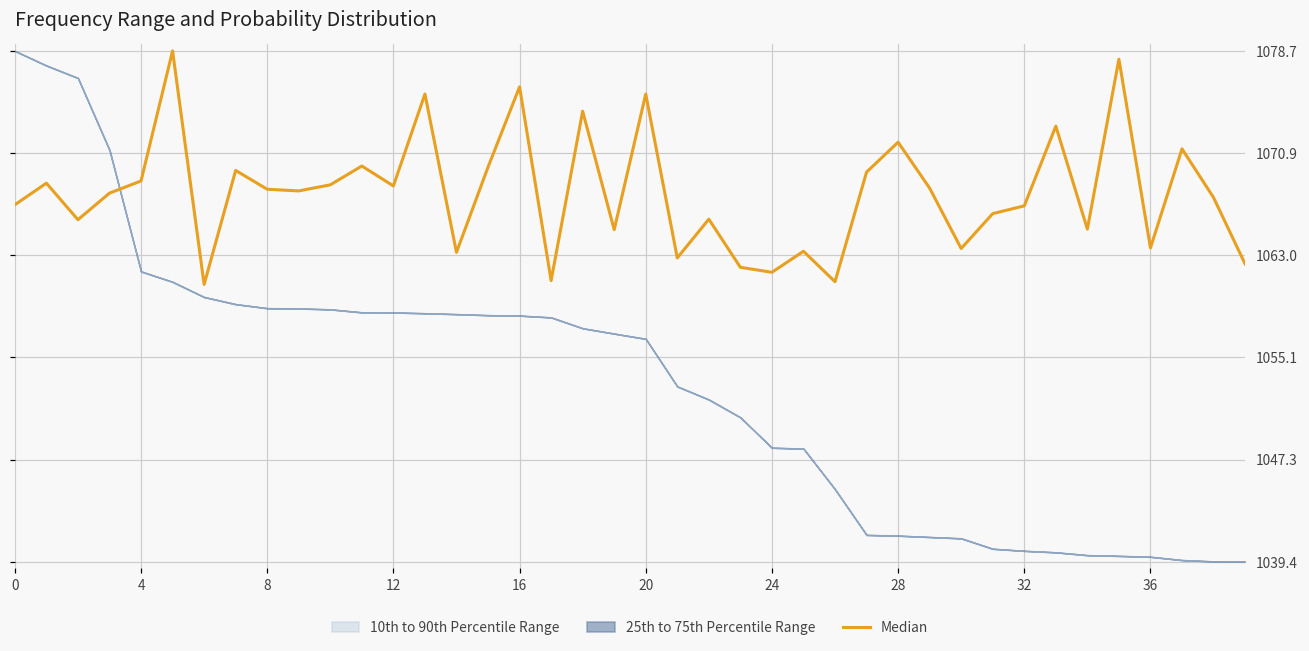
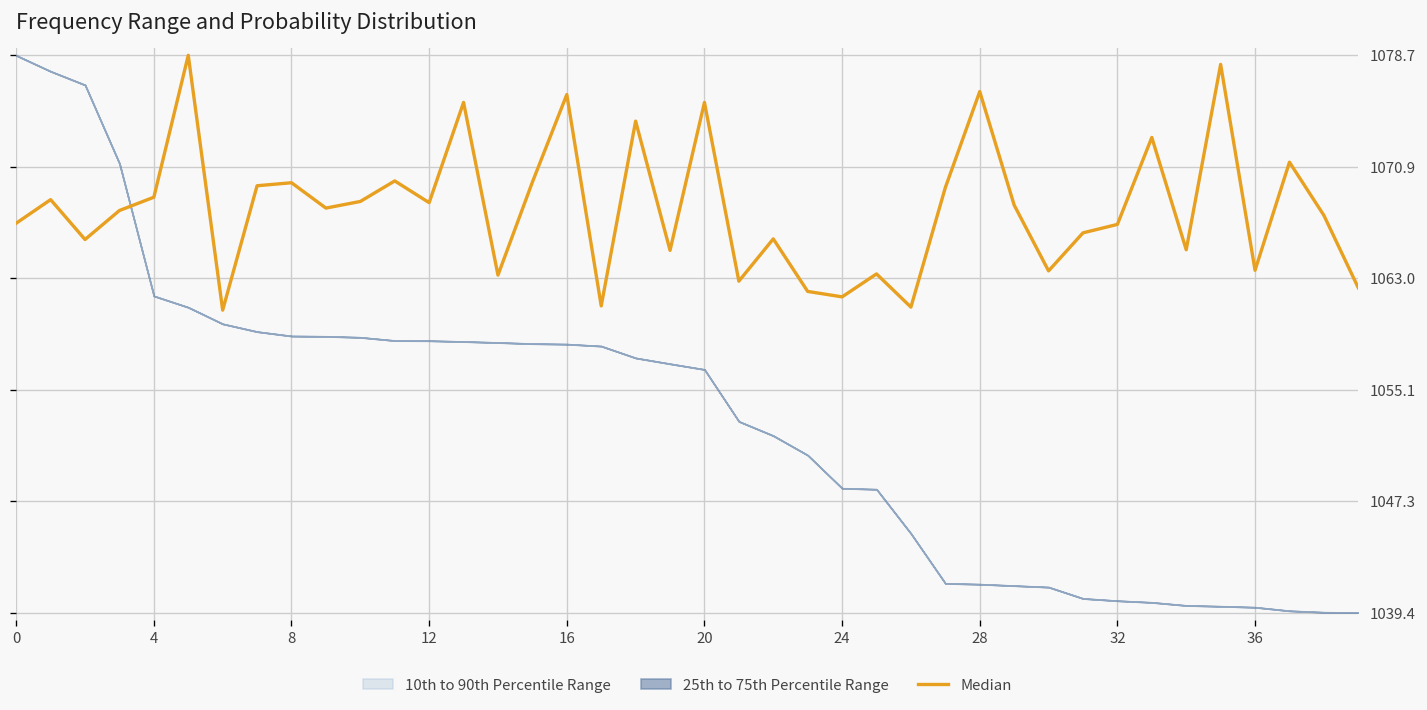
  {
    "Median": {
      "0": 1066.9,
      "4": 1068.7,
-     "8": 1068.1,
+     "8": 1069.7,
      "12": 1068.3,
      "16": 1076.0,
      "20": 1075.4,
      "24": 1061.7,
-     "28": 1071.7,
+     "28": 1076.2,
      "32": 1066.8,
      "36": 1063.6
    }
  }
